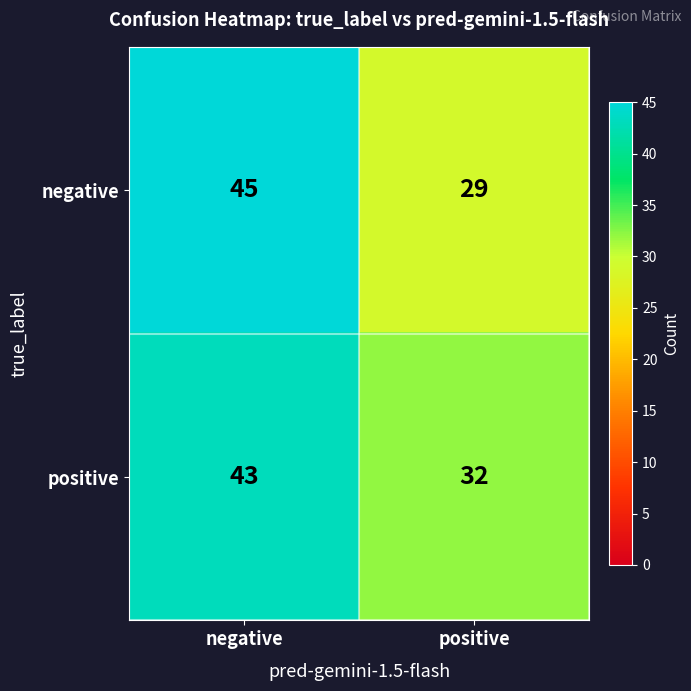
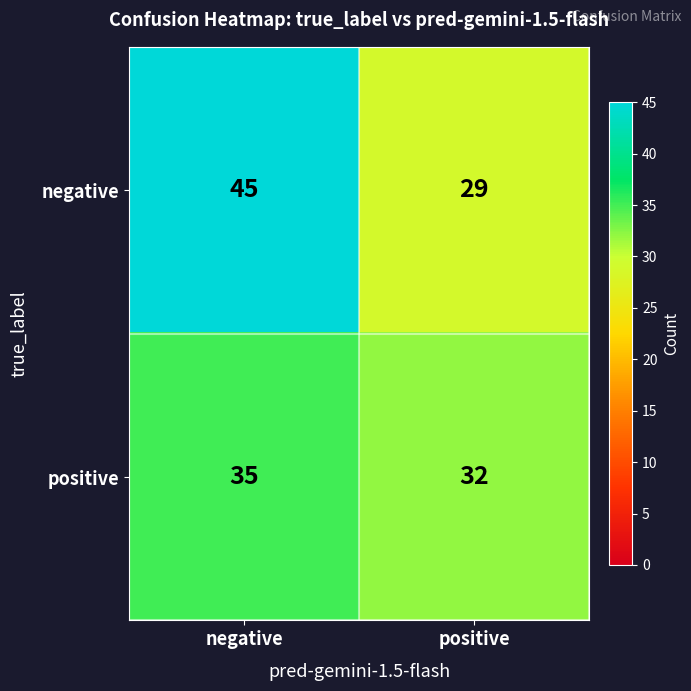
  {
    "negative": {
      "negative": 45,
      "positive": 29
    },
    "positive": {
-     "negative": 43,
+     "negative": 35,
      "positive": 32
    }
  }
